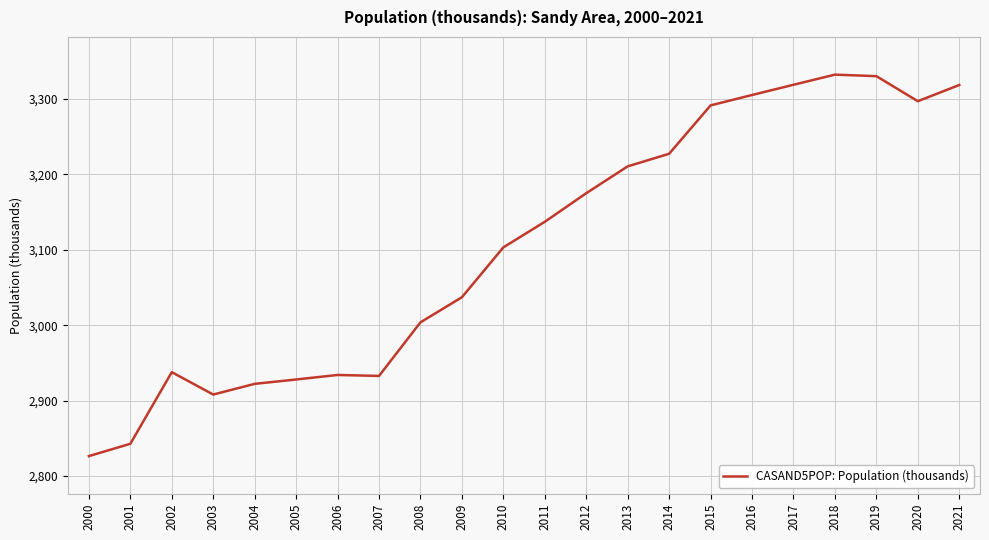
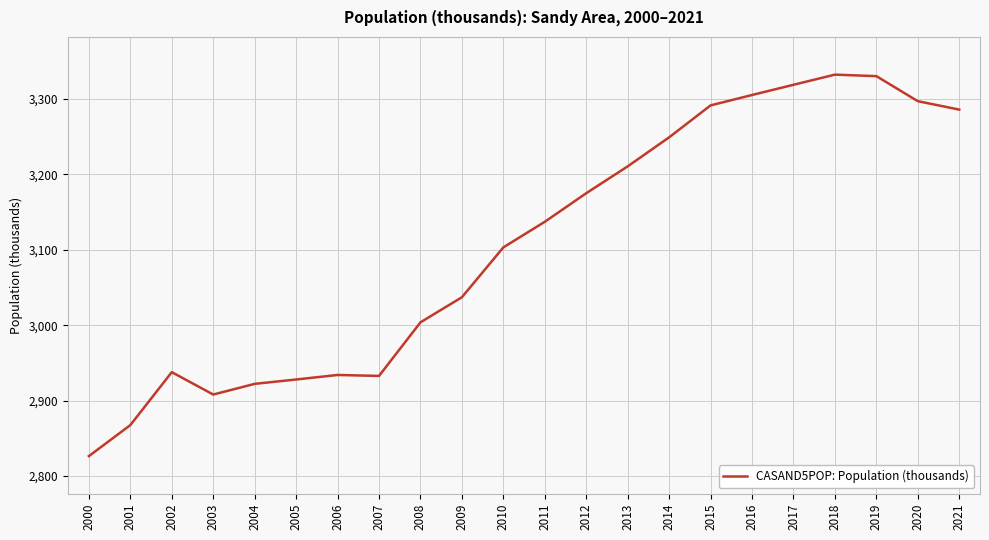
  {
    "2000": "2,830",
-   "2001": "2,840",
+   "2001": "2,870",
    "2002": "2,940",
    "2003": "2,910",
    "2004": "2,920",
    "2005": "2,930",
    "2006": "2,930",
    "2007": "2,930",
    "2008": "3,000",
    "2009": "3,040",
    "2010": "3,100",
    "2011": "3,140",
    "2012": "3,180",
    "2013": "3,210",
-   "2014": "3,230",
+   "2014": "3,250",
    "2015": "3,290",
    "2016": "3,310",
    "2017": "3,320",
    "2018": "3,330",
    "2019": "3,330",
    "2020": "3,300",
-   "2021": "3,320"
+   "2021": "3,290"
  }
